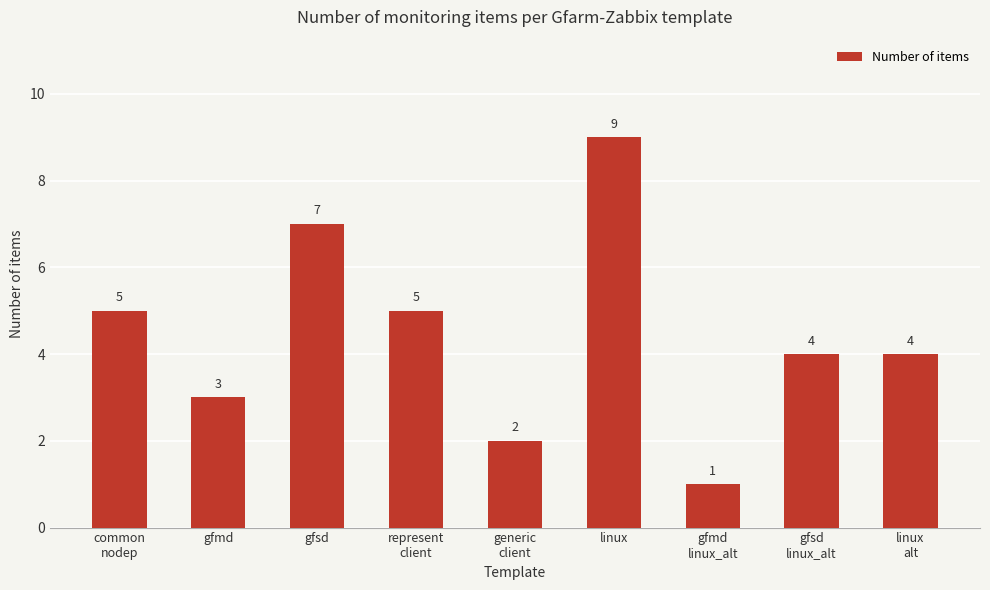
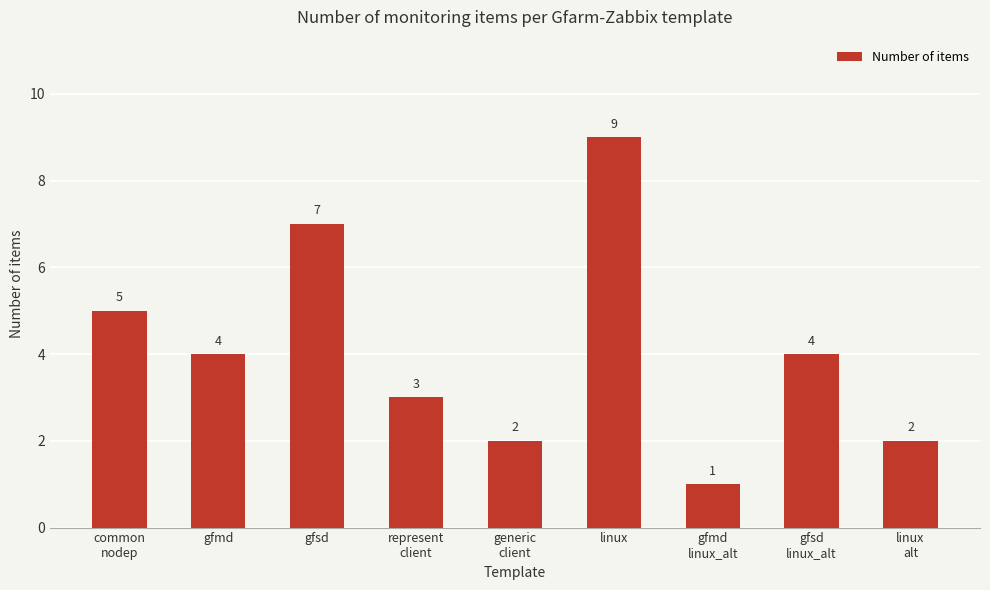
  {
    "common nodep": 5,
-   "gfmd": 3,
+   "gfmd": 4,
    "gfsd": 7,
-   "represent client": 5,
+   "represent client": 3,
    "generic client": 2,
    "linux": 9,
    "gfmd linux_alt": 1,
    "gfsd linux_alt": 4,
-   "linux alt": 4
+   "linux alt": 2
  }
